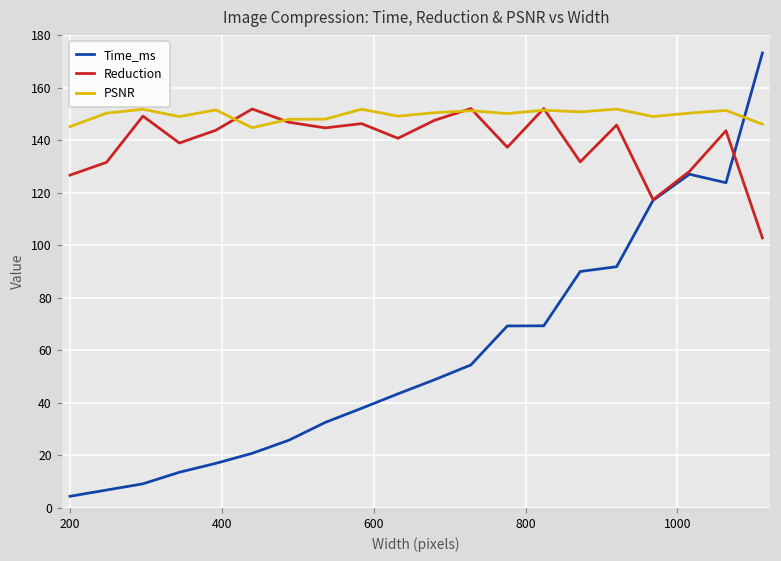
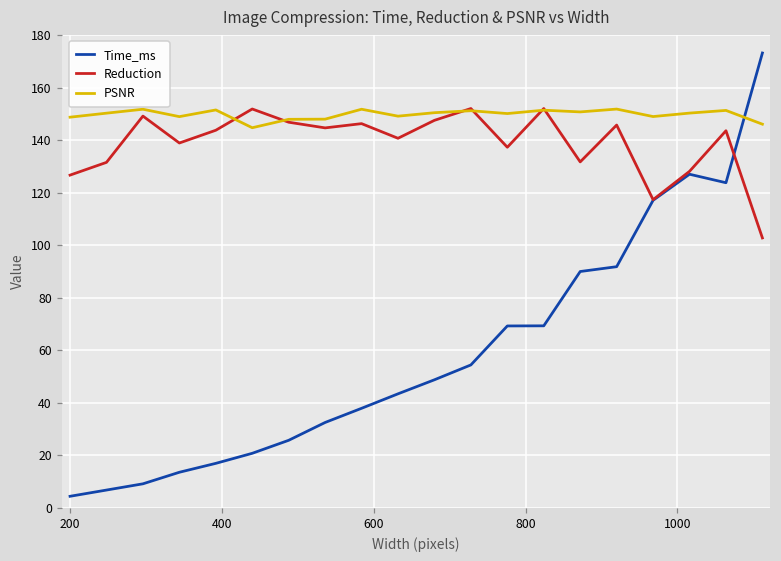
  {
    "Time_ms": {
      "200": 4
    },
    "Reduction": {
      "200": 127
    },
    "PSNR": {
-     "200": 145
+     "200": 149
    }
  }
